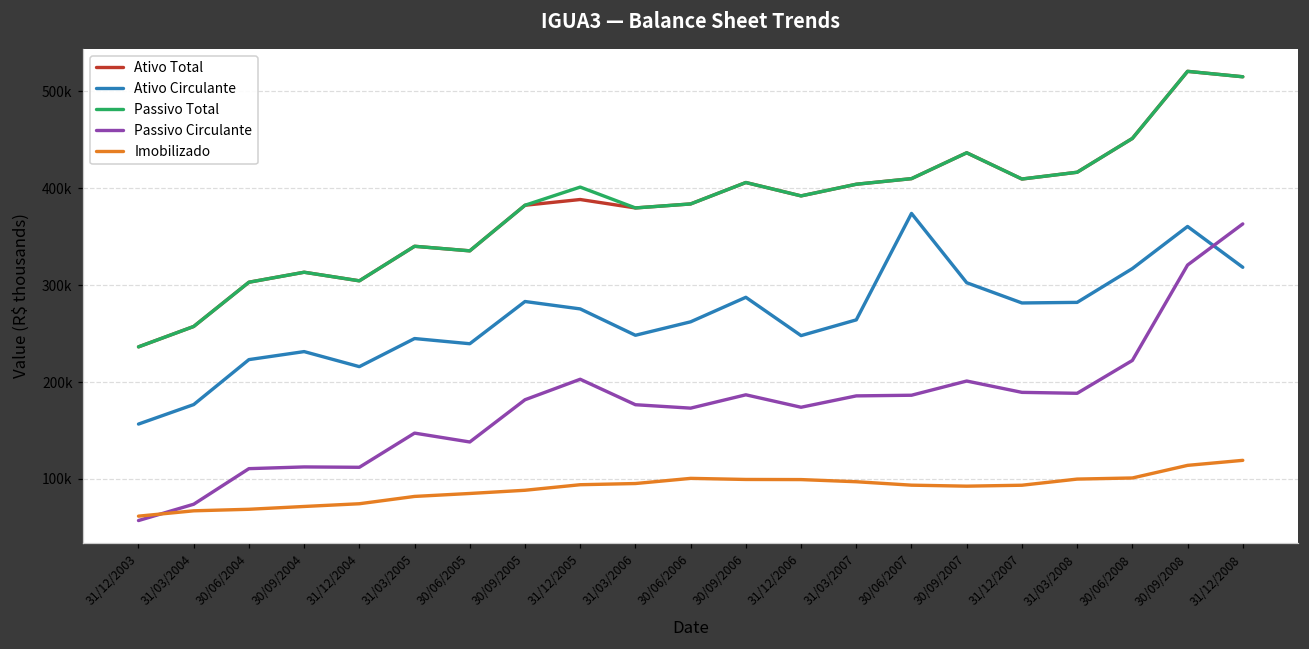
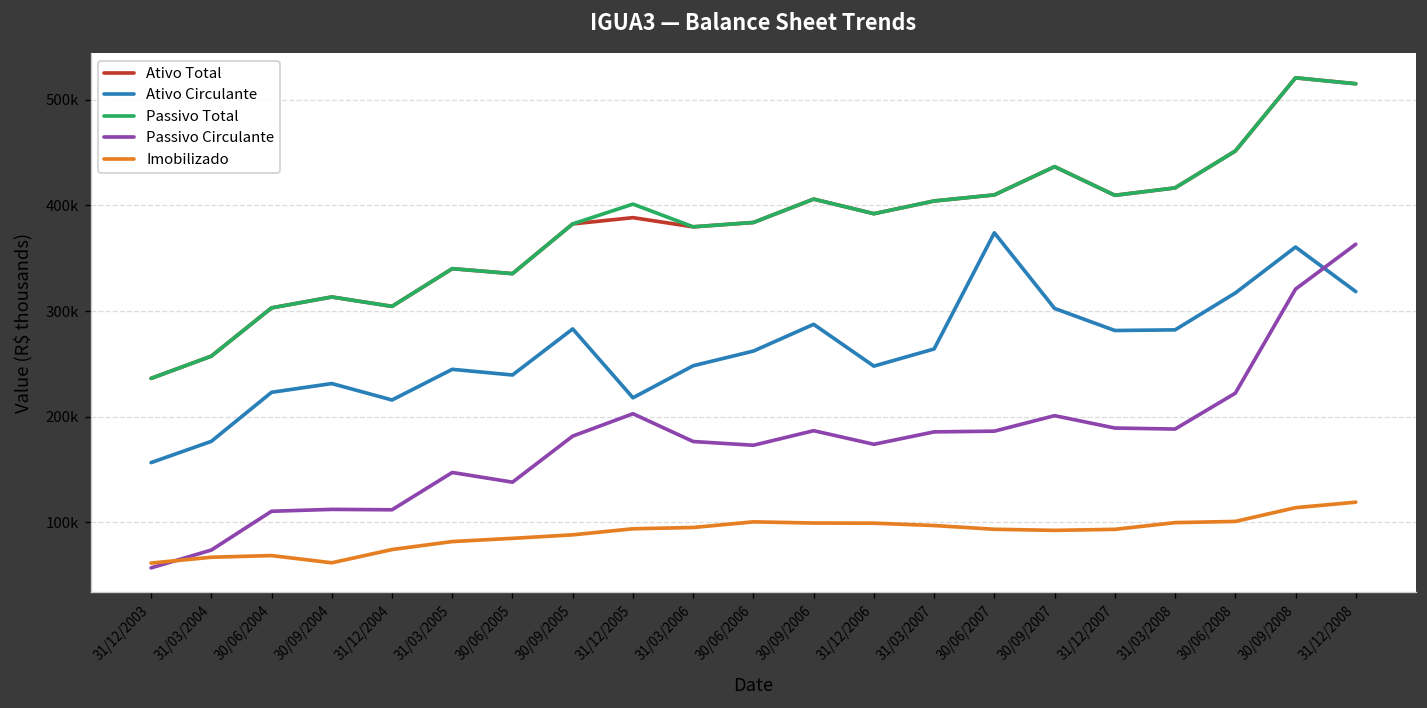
  {
    "Ativo Total": {
      "31/12/2005": 390000
    },
    "Ativo Circulante": {
      "31/12/2003": 160000,
      "31/03/2004": 180000,
      "30/06/2004": 220000,
      "30/09/2004": 230000,
      "31/12/2004": 220000,
      "31/03/2005": 240000,
      "30/06/2005": 240000,
      "30/09/2005": 280000,
-     "31/12/2005": 280000,
+     "31/12/2005": 220000,
      "31/03/2006": 250000,
      "30/06/2006": 260000,
      "30/09/2006": 290000,
      "31/12/2006": 250000,
      "31/03/2007": 260000,
      "30/06/2007": 370000,
      "30/09/2007": 300000,
      "31/12/2007": 280000,
      "31/03/2008": 280000,
      "30/06/2008": 320000,
      "30/09/2008": 360000,
      "31/12/2008": 320000
    },
    "Passivo Total": {
      "31/12/2005": 400000
    },
    "Passivo Circulante": {
      "31/12/2003": 60000,
      "31/03/2004": 70000,
      "30/06/2004": 110000,
      "30/09/2004": 110000,
      "31/12/2004": 110000,
      "31/03/2005": 150000,
      "30/06/2005": 140000,
      "30/09/2005": 180000,
      "31/12/2005": 200000,
      "31/03/2006": 180000,
      "30/06/2006": 170000,
      "30/09/2006": 190000,
      "31/12/2006": 170000,
      "31/03/2007": 190000,
      "30/06/2007": 190000,
      "30/09/2007": 200000,
      "31/12/2007": 190000,
      "31/03/2008": 190000,
      "30/06/2008": 220000,
      "30/09/2008": 320000,
      "31/12/2008": 360000
    },
    "Imobilizado": {
      "31/12/2003": 60000,
      "31/03/2004": 70000,
      "30/06/2004": 70000,
-     "30/09/2004": 70000,
+     "30/09/2004": 60000,
      "31/12/2004": 70000,
      "31/03/2005": 80000,
      "30/06/2005": 80000,
      "30/09/2005": 90000,
      "31/12/2005": 90000,
      "31/03/2006": 100000,
      "30/06/2006": 100000,
      "30/09/2006": 100000,
      "31/12/2006": 100000,
      "31/03/2007": 100000,
      "30/06/2007": 90000,
      "30/09/2007": 90000,
      "31/12/2007": 90000,
      "31/03/2008": 100000,
      "30/06/2008": 100000,
      "30/09/2008": 110000,
      "31/12/2008": 120000
    }
  }
